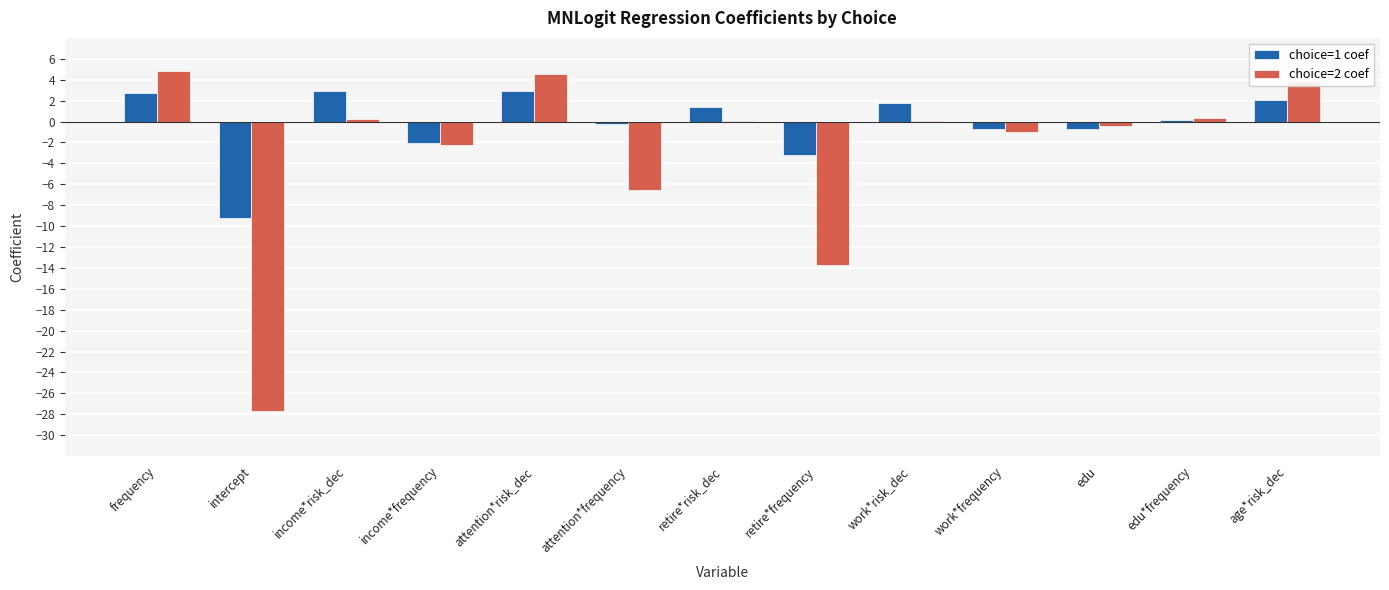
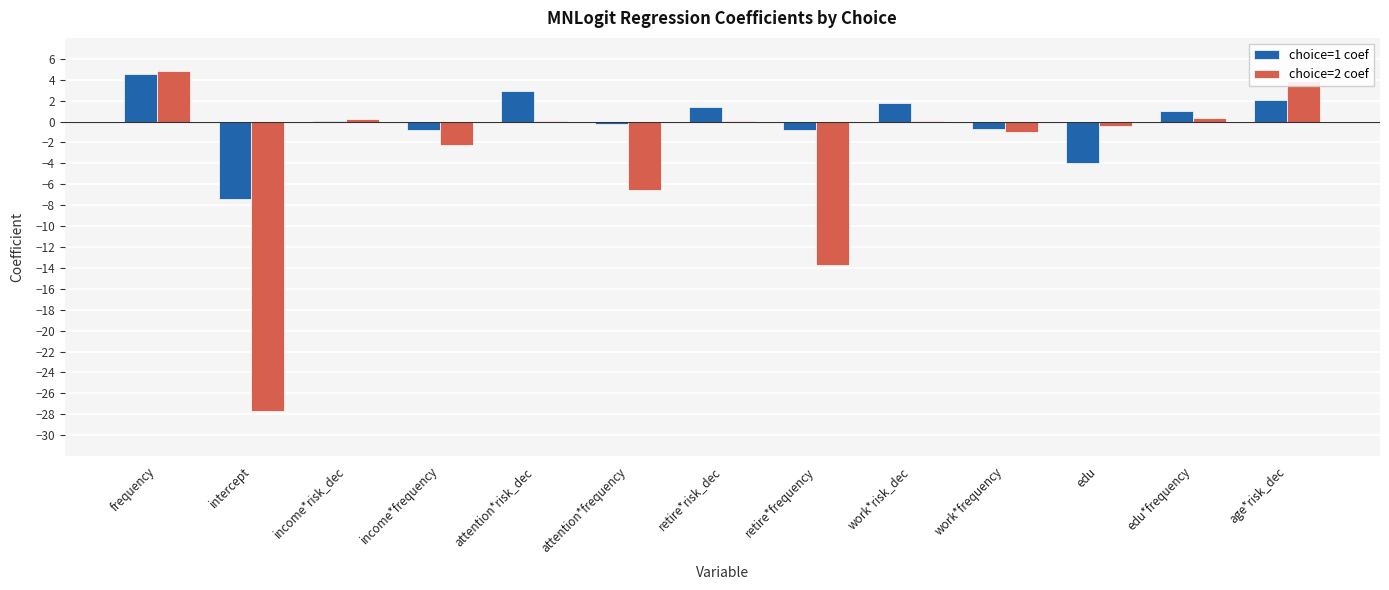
  {
    "choice=1 coef": {
-     "frequency": 2.7,
-     "intercept": -9.2,
-     "income*risk_dec": 2.9,
-     "income*frequency": -2.1,
+     "frequency": 4.5,
+     "intercept": -7.4,
+     "income*risk_dec": 0.1,
+     "income*frequency": -0.8,
      "attention*risk_dec": 2.9,
      "retire*risk_dec": 1.4,
-     "retire*frequency": -3.2,
+     "retire*frequency": -0.8,
      "work*risk_dec": 1.8,
      "work*frequency": -0.7,
-     "edu": -0.7,
-     "edu*frequency": 0.2,
+     "edu": -3.9,
+     "edu*frequency": 1.0,
      "age*risk_dec": 2.1
    },
    "choice=2 coef": {
      "frequency": 4.8,
      "intercept": -27.7,
      "income*risk_dec": 0.3,
      "income*frequency": -2.3,
-     "attention*risk_dec": 4.5,
+     "attention*risk_dec": 0.0,
      "attention*frequency": -6.5,
      "retire*frequency": -13.7,
      "work*frequency": -1.0,
      "edu": -0.4,
      "edu*frequency": 0.3
    }
  }
